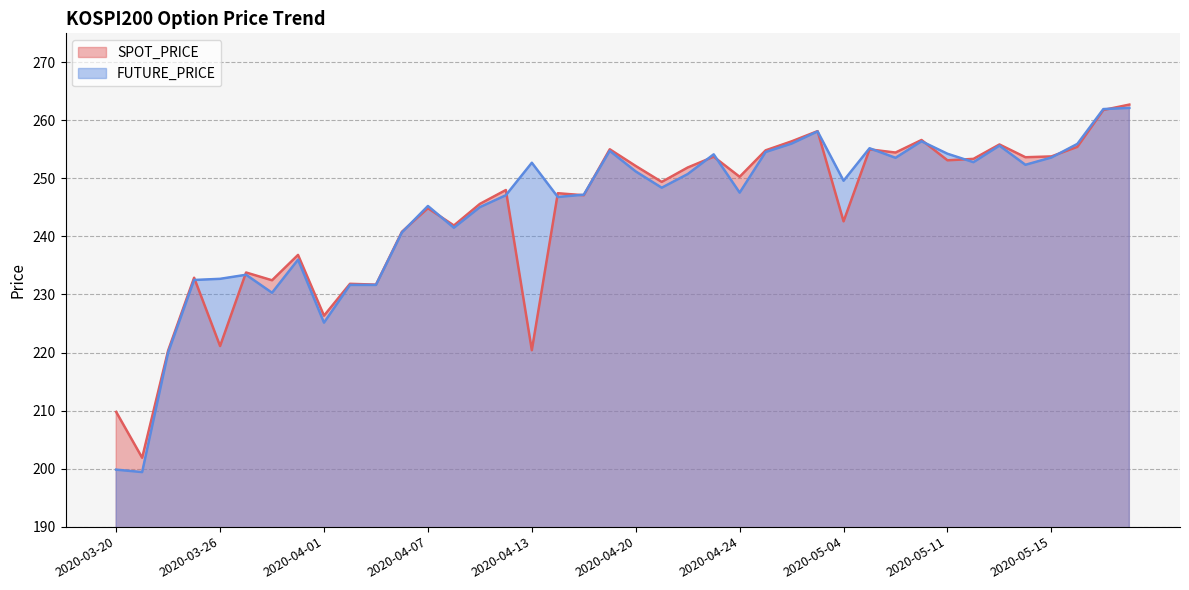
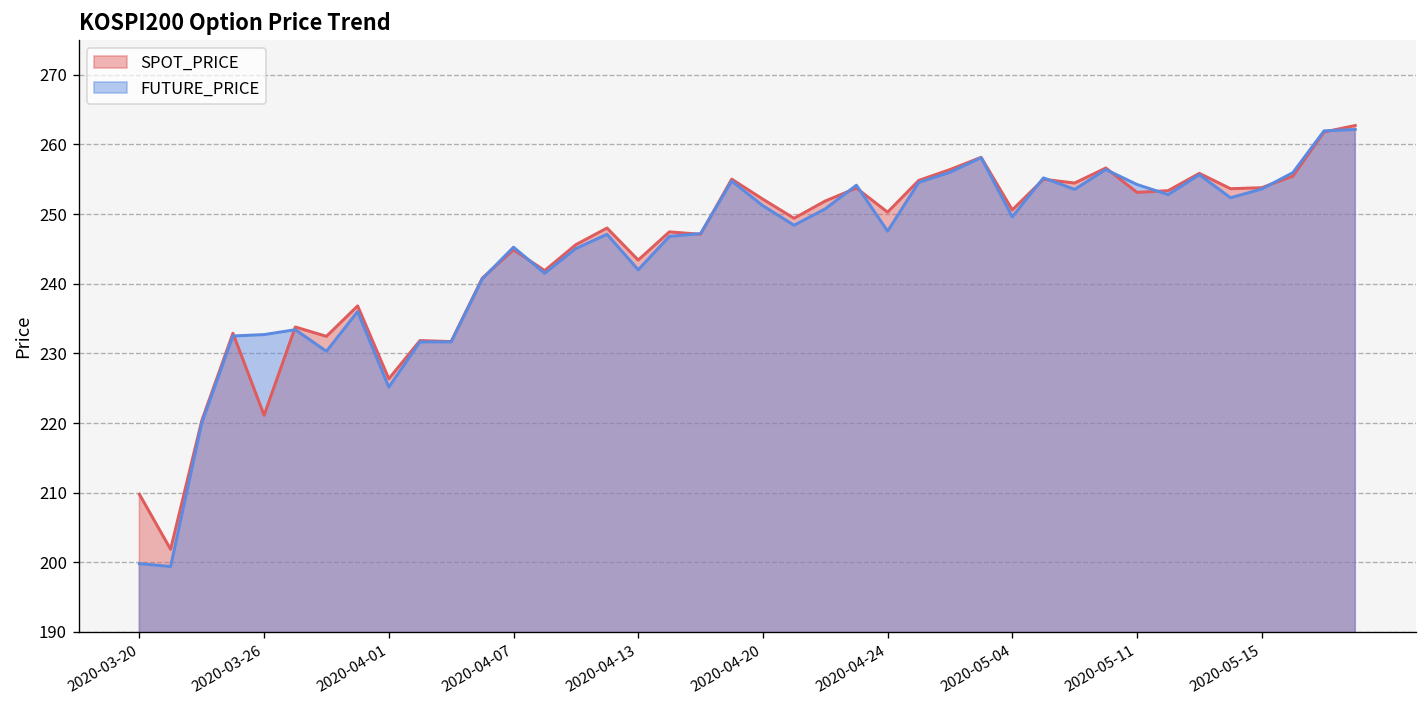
  {
    "SPOT_PRICE": {
      "2020-03-20": 210,
      "2020-03-26": 221,
      "2020-04-01": 226,
-     "2020-04-13": 220,
+     "2020-04-13": 243,
      "2020-04-20": 252,
      "2020-04-24": 250,
-     "2020-05-04": 243,
+     "2020-05-04": 251,
      "2020-05-11": 253
    },
    "FUTURE_PRICE": {
      "2020-03-20": 200,
      "2020-03-26": 233,
      "2020-04-01": 225,
-     "2020-04-13": 253,
+     "2020-04-13": 242,
      "2020-04-20": 251,
      "2020-04-24": 248,
      "2020-05-04": 250,
      "2020-05-11": 254
    }
  }
